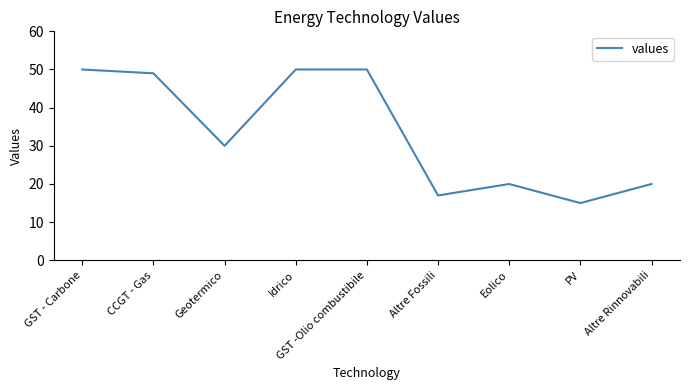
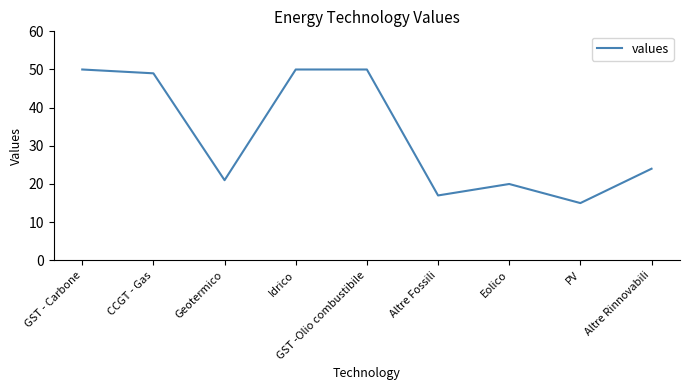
  {
    "GST - Carbone": 50,
    "CCGT - Gas": 49,
-   "Geotermico": 30,
+   "Geotermico": 21,
    "Idrico": 50,
    "GST -Olio combustibile": 50,
    "Altre Fossili": 17,
    "Eolico": 20,
    "PV": 15,
-   "Altre Rinnovabili": 20
+   "Altre Rinnovabili": 24
  }
